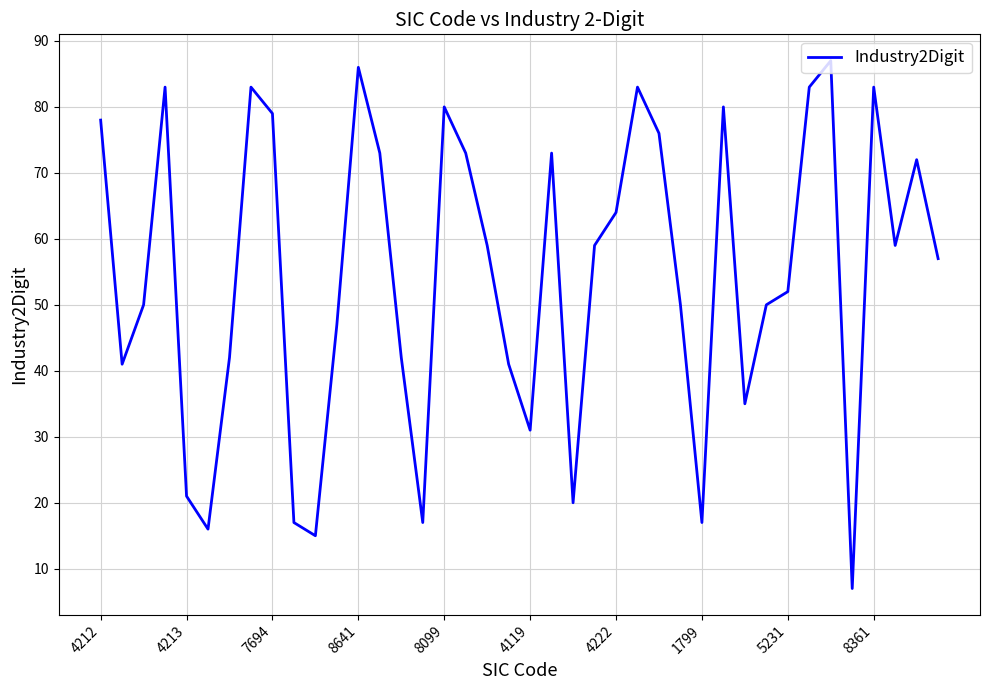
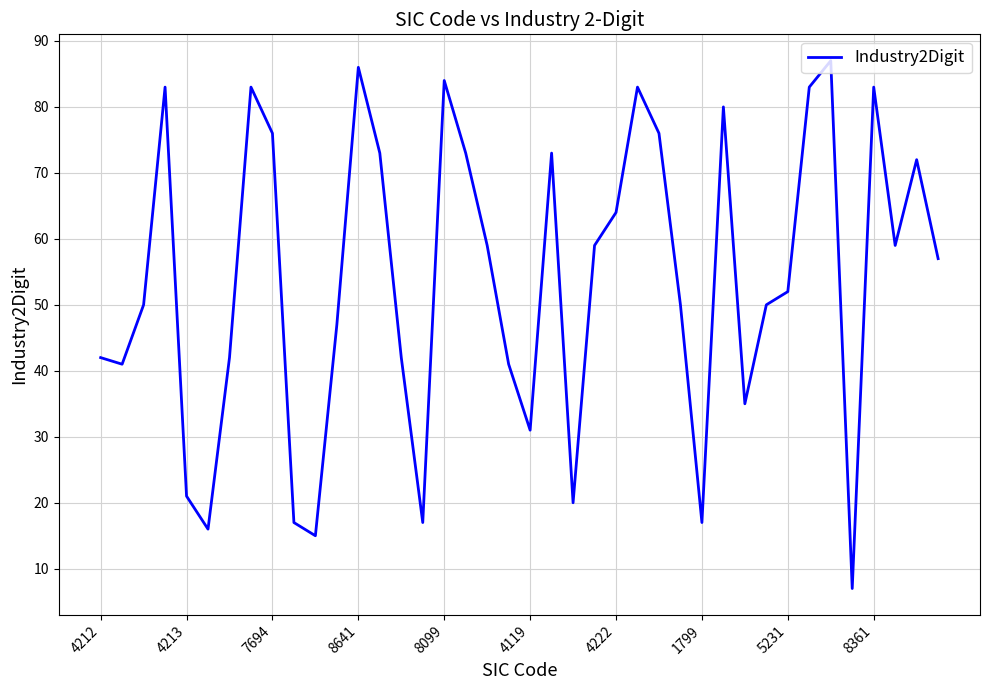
  {
-   "4212": 78,
+   "4212": 42,
    "4213": 21,
-   "7694": 79,
+   "7694": 76,
    "8641": 86,
-   "8099": 80,
+   "8099": 84,
    "4119": 31,
    "4222": 64,
    "1799": 17,
    "5231": 52,
    "8361": 83
  }
